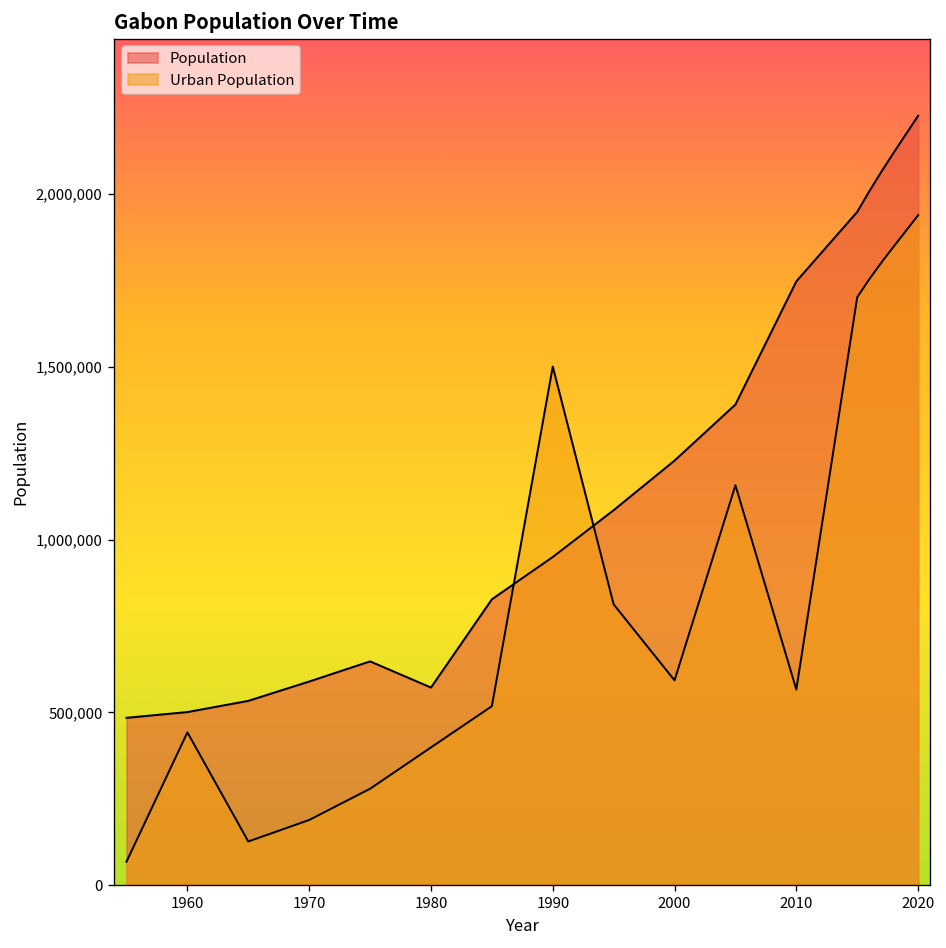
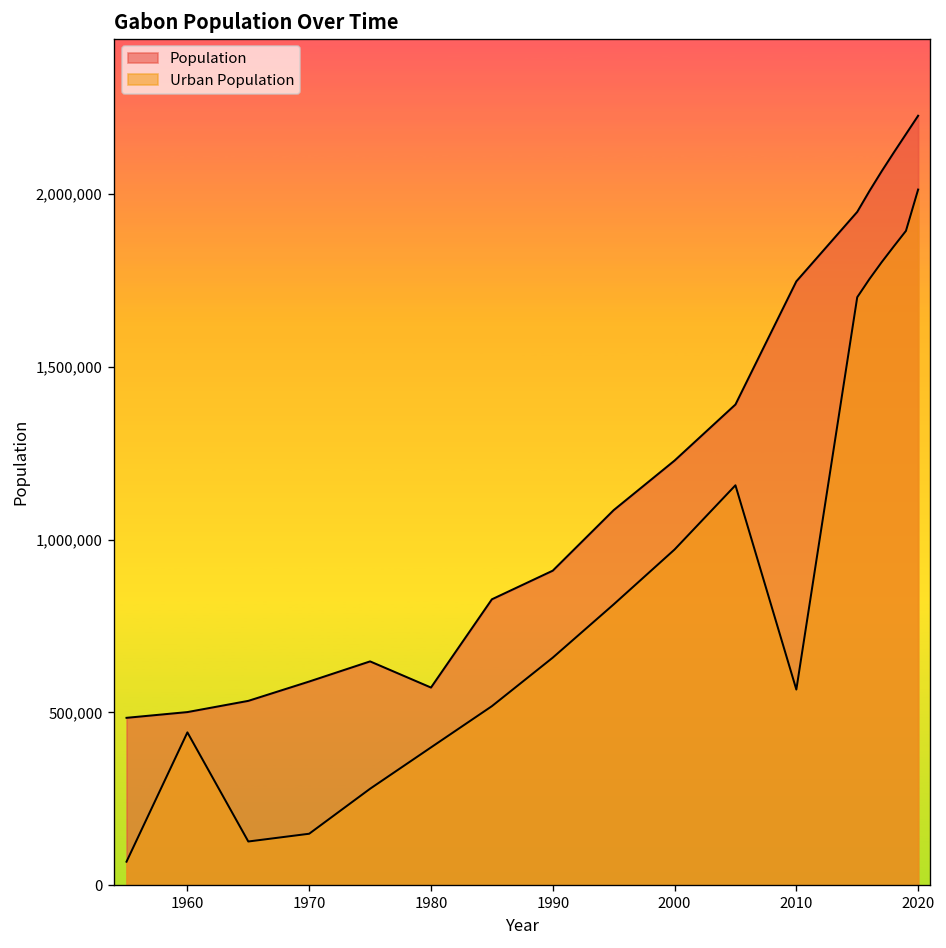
  {
    "Population": {
      "1960": "500,000",
      "1970": "590,000",
      "1980": "570,000",
-     "1990": "950,000",
+     "1990": "910,000",
      "2000": "1,230,000",
      "2010": "1,750,000",
      "2020": "2,230,000"
    },
    "Urban Population": {
      "1960": "440,000",
-     "1970": "190,000",
+     "1970": "150,000",
      "1980": "400,000",
-     "1990": "1,500,000",
-     "2000": "590,000",
+     "1990": "660,000",
+     "2000": "970,000",
      "2010": "570,000",
-     "2020": "1,940,000"
+     "2020": "2,010,000"
    }
  }
